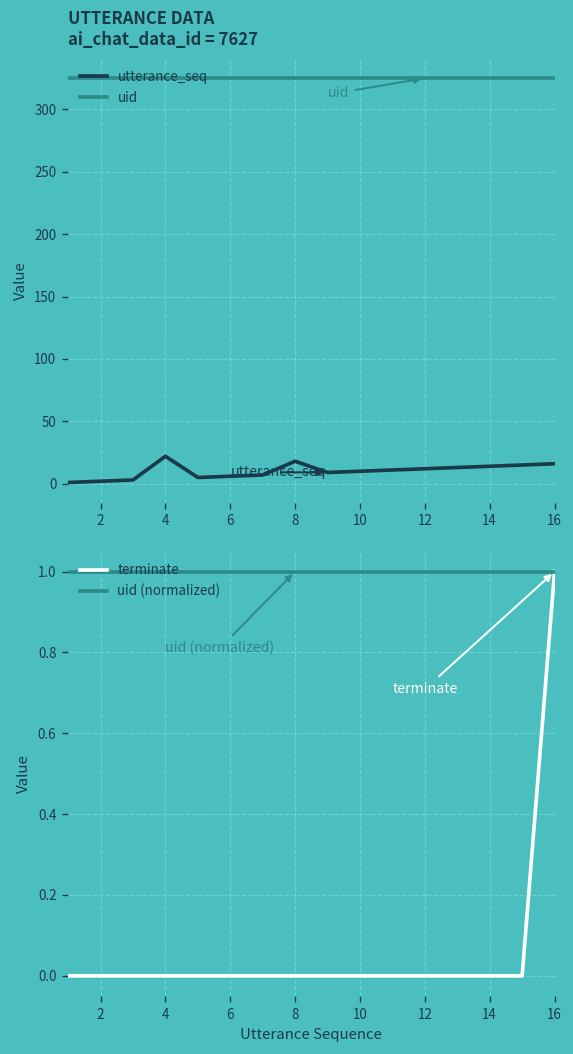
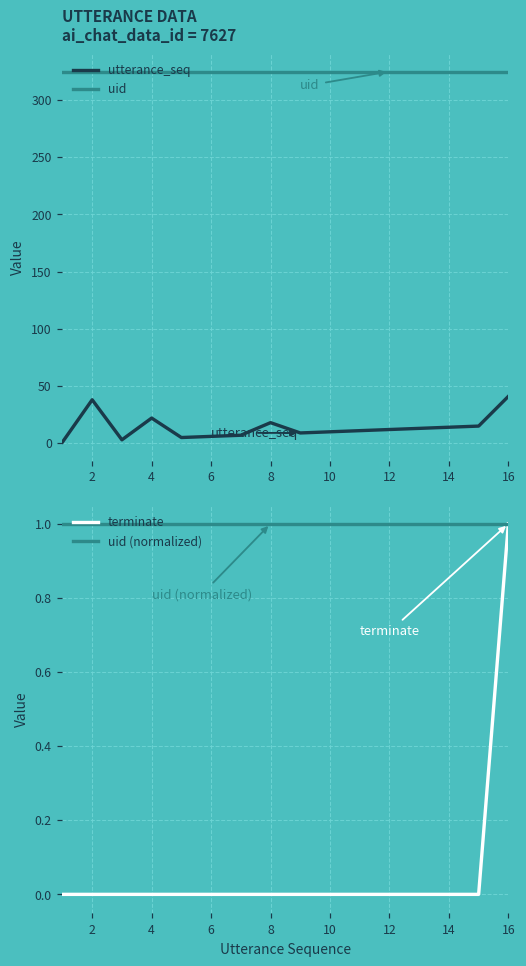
  {
    "UTTERANCE DATA ai_chat_data_id = 7627": {
      "utterance_seq": {
-       "2": 2,
+       "2": 38,
        "4": 22,
        "6": 6,
        "8": 18,
        "10": 10,
        "12": 12,
        "14": 14,
-       "16": 16
+       "16": 41
      },
      "uid": {
        "6": 325,
        "8": 325,
        "10": 325,
        "12": 325,
        "14": 325,
        "16": 325
      }
    }
  }
